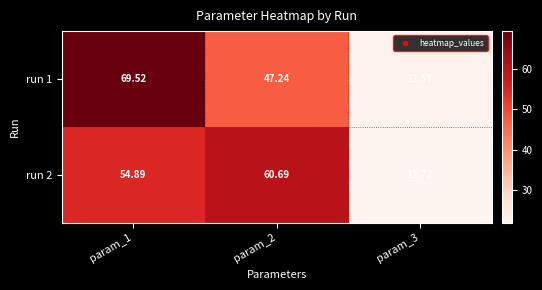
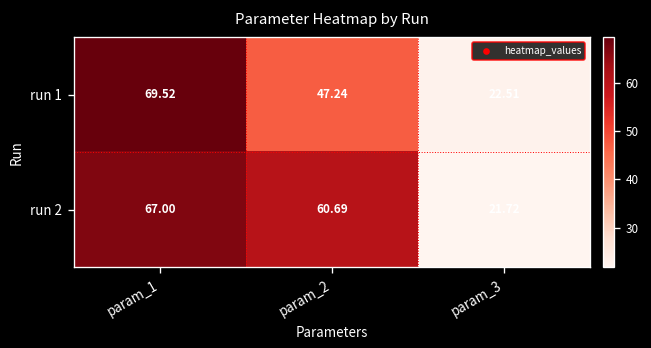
  {
    "run 1": {
      "param_1": 69.52,
      "param_2": 47.24
    },
    "run 2": {
-     "param_1": 54.89,
+     "param_1": 67.00,
      "param_2": 60.69
    }
  }
